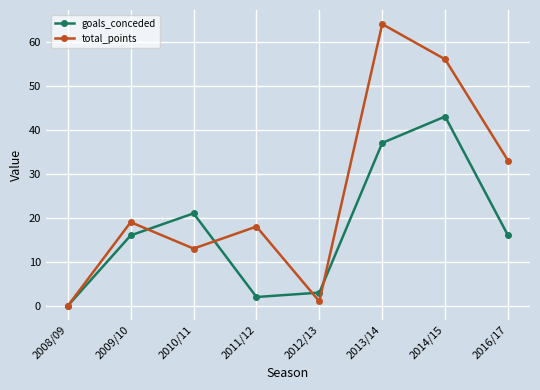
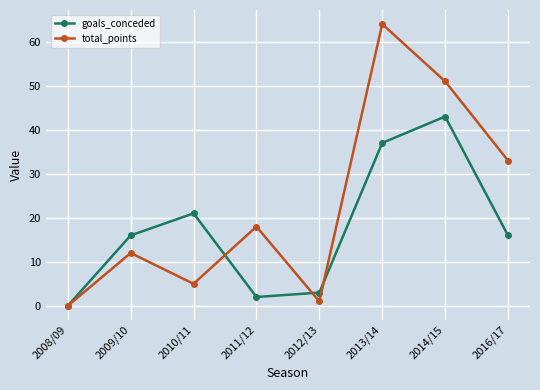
  {
    "goals_conceded": {
      "2009/10": 16,
      "2010/11": 21,
      "2011/12": 2,
      "2012/13": 3,
      "2013/14": 37,
      "2014/15": 43,
      "2016/17": 16
    },
    "total_points": {
-     "2009/10": 19,
-     "2010/11": 13,
+     "2009/10": 12,
+     "2010/11": 5,
      "2011/12": 18,
      "2012/13": 1,
      "2013/14": 64,
-     "2014/15": 56,
+     "2014/15": 51,
      "2016/17": 33
    }
  }
